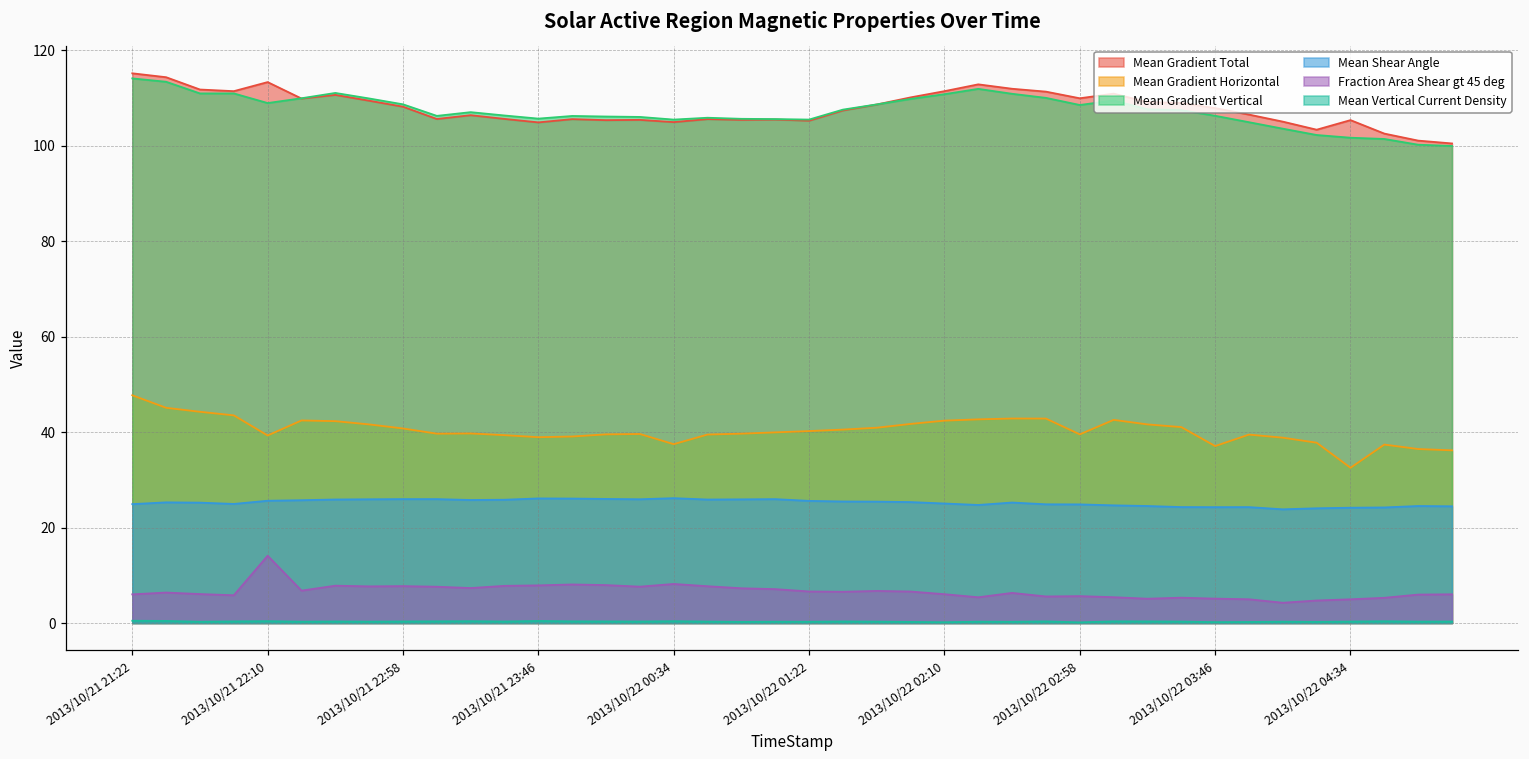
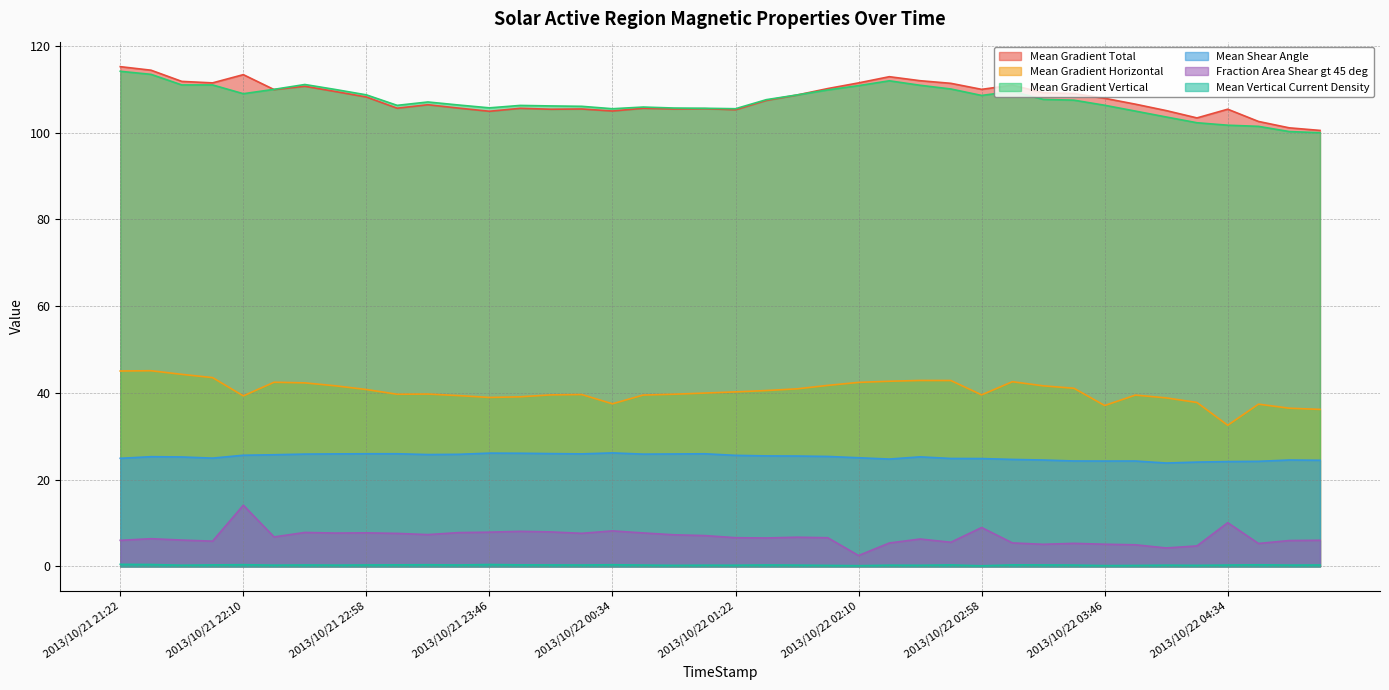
  {
    "Mean Gradient Total": {
      "2013/10/21 21:22": 115,
      "2013/10/21 22:10": 113,
      "2013/10/21 23:46": 105,
      "2013/10/22 02:10": 111,
      "2013/10/22 02:58": 110,
      "2013/10/22 03:46": 108,
      "2013/10/22 04:34": 105
    },
    "Mean Gradient Horizontal": {
-     "2013/10/21 21:22": 48,
+     "2013/10/21 21:22": 45,
      "2013/10/21 22:10": 39,
      "2013/10/21 22:58": 41,
      "2013/10/21 23:46": 39,
      "2013/10/22 00:34": 37,
      "2013/10/22 01:22": 40,
      "2013/10/22 02:10": 42,
      "2013/10/22 02:58": 40,
      "2013/10/22 03:46": 37,
      "2013/10/22 04:34": 33
    },
    "Mean Shear Angle": {
      "2013/10/21 21:22": 25,
      "2013/10/21 22:10": 26,
      "2013/10/21 22:58": 26,
      "2013/10/21 23:46": 26,
      "2013/10/22 00:34": 26,
      "2013/10/22 01:22": 26,
      "2013/10/22 02:10": 25,
      "2013/10/22 02:58": 25,
      "2013/10/22 03:46": 24,
      "2013/10/22 04:34": 24
    },
    "Fraction Area Shear gt 45 deg": {
      "2013/10/21 21:22": 6,
      "2013/10/21 22:10": 14,
      "2013/10/21 22:58": 8,
      "2013/10/21 23:46": 8,
      "2013/10/22 00:34": 8,
      "2013/10/22 01:22": 7,
-     "2013/10/22 02:10": 6,
-     "2013/10/22 02:58": 6,
+     "2013/10/22 02:10": 2,
+     "2013/10/22 02:58": 9,
      "2013/10/22 03:46": 5,
-     "2013/10/22 04:34": 5
+     "2013/10/22 04:34": 10
    }
  }
